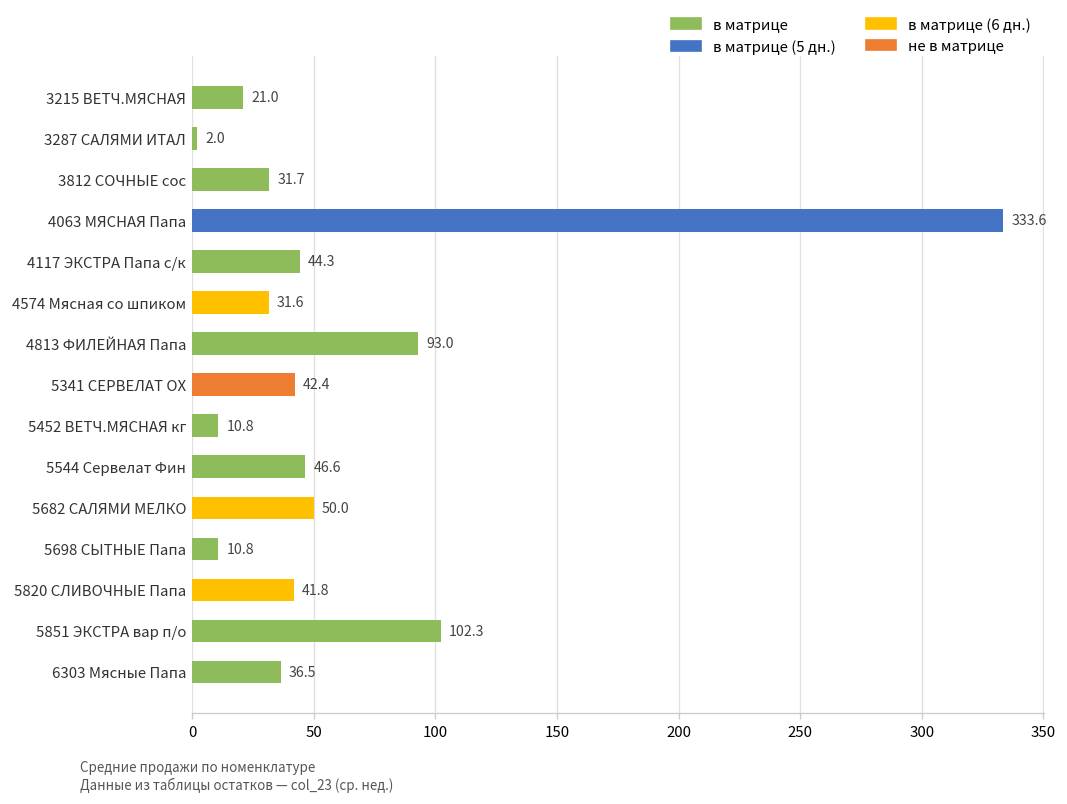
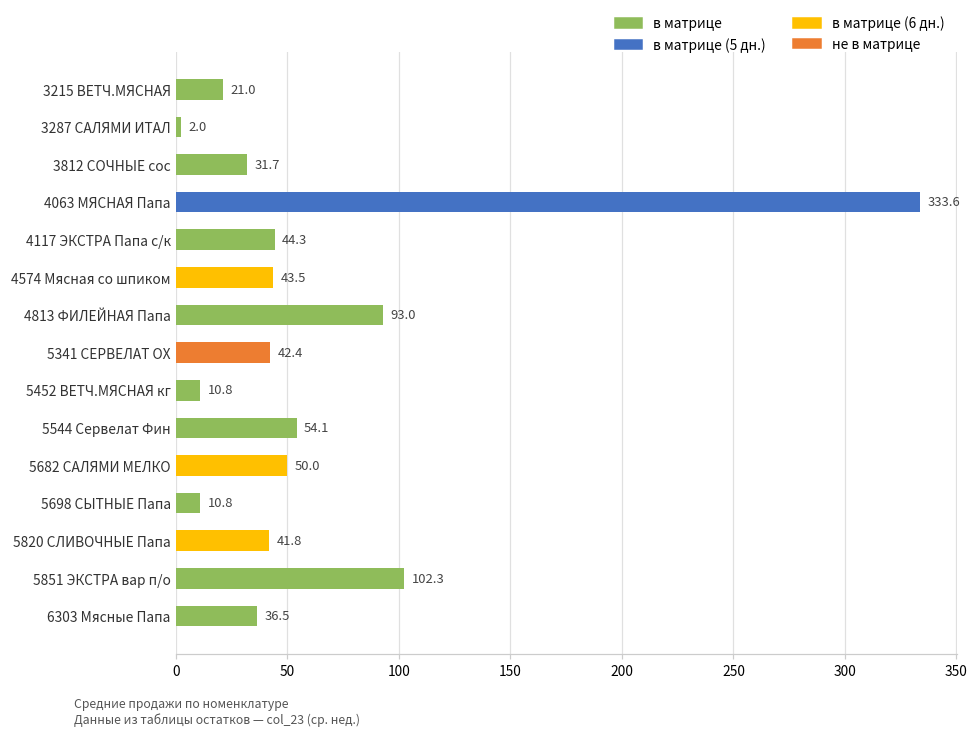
  {
    "3215 ВЕТЧ.МЯСНАЯ": 21.0,
    "3287 САЛЯМИ ИТАЛ": 2.0,
    "3812 СОЧНЫЕ сос": 31.7,
    "4063 МЯСНАЯ Папа": 333.6,
    "4117 ЭКСТРА Папа с/к": 44.3,
-   "4574 Мясная со шпиком": 31.6,
+   "4574 Мясная со шпиком": 43.5,
    "4813 ФИЛЕЙНАЯ Папа": 93.0,
    "5341 СЕРВЕЛАТ ОХ": 42.4,
    "5452 ВЕТЧ.МЯСНАЯ кг": 10.8,
-   "5544 Сервелат Фин": 46.6,
+   "5544 Сервелат Фин": 54.1,
    "5682 САЛЯМИ МЕЛКО": 50.0,
    "5698 СЫТНЫЕ Папа": 10.8,
    "5820 СЛИВОЧНЫЕ Папа": 41.8,
    "5851 ЭКСТРА вар п/о": 102.3,
    "6303 Мясные Папа": 36.5
  }
